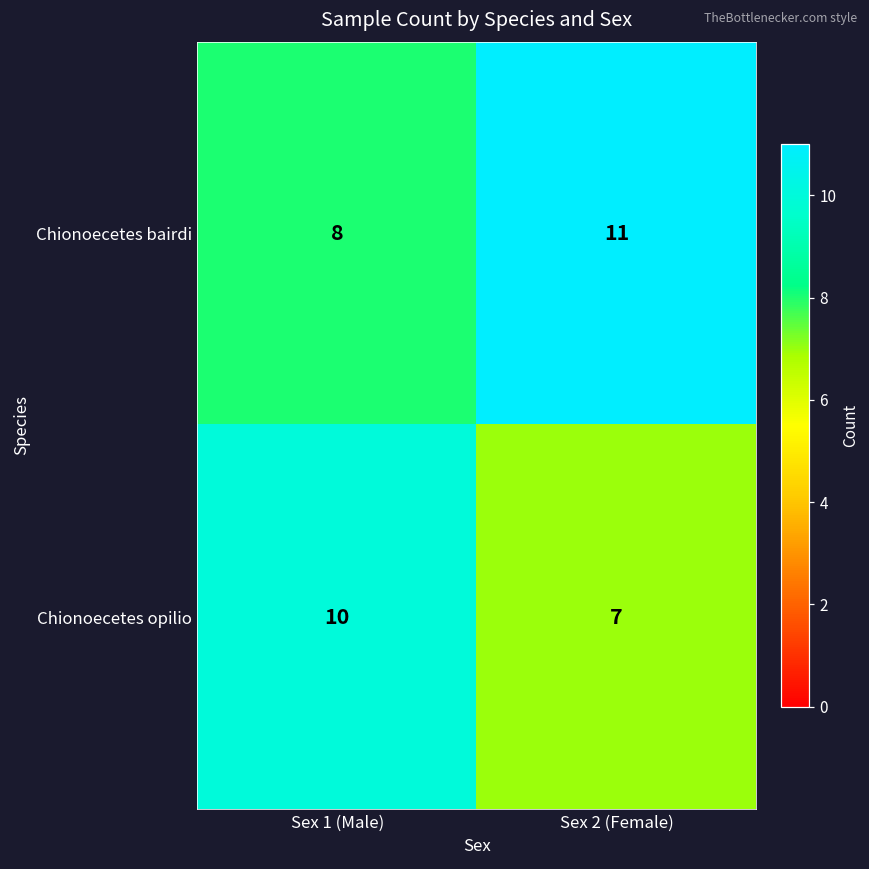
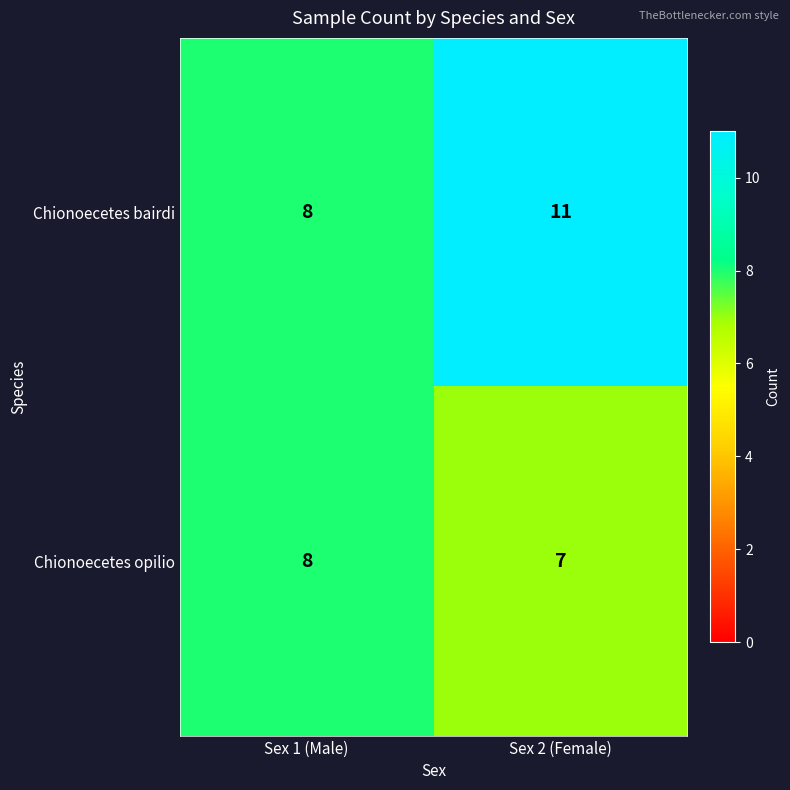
  {
    "Chionoecetes bairdi": {
      "Sex 1 (Male)": 8,
      "Sex 2 (Female)": 11
    },
    "Chionoecetes opilio": {
-     "Sex 1 (Male)": 10,
+     "Sex 1 (Male)": 8,
      "Sex 2 (Female)": 7
    }
  }
